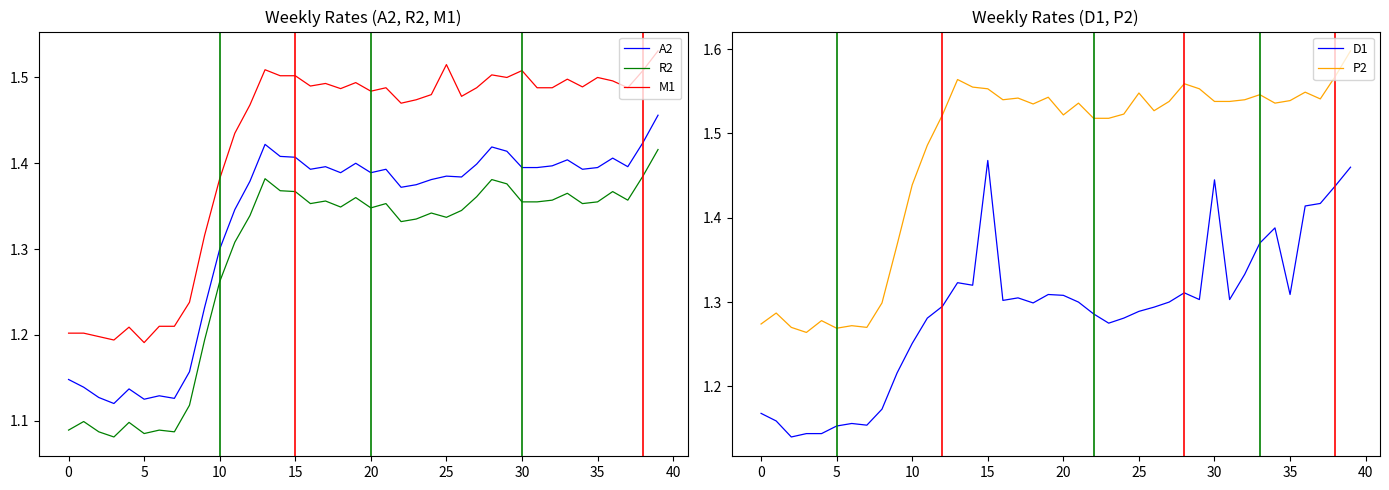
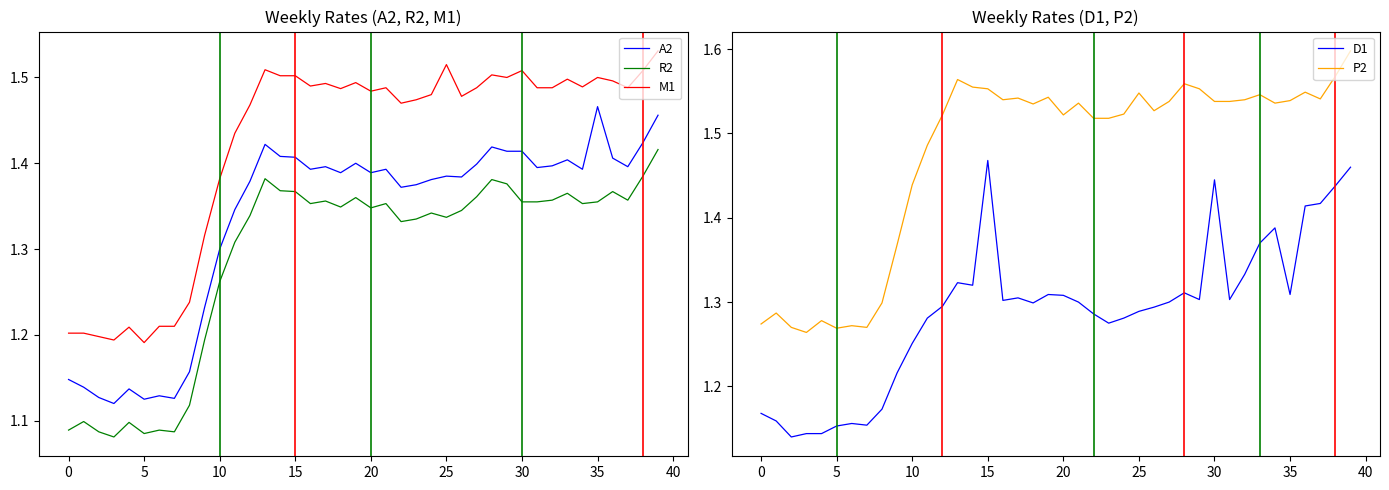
  {
    "Weekly Rates (A2, R2, M1)": {
      "A2": {
        "0": 1.15,
        "5": 1.13,
        "10": 1.30,
        "15": 1.41,
        "20": 1.39,
        "25": 1.39,
-       "30": 1.40,
-       "35": 1.40
+       "30": 1.41,
+       "35": 1.47
      },
      "R2": {
        "0": 1.09,
        "5": 1.09,
        "10": 1.26,
        "15": 1.37,
        "20": 1.35,
        "25": 1.34,
        "30": 1.36,
        "35": 1.36
      },
      "M1": {
        "0": 1.20,
        "5": 1.19,
        "10": 1.38,
        "15": 1.50,
        "20": 1.48,
        "25": 1.52,
        "30": 1.51,
        "35": 1.50
      }
    },
    "Weekly Rates (D1, P2)": {
      "D1": {
        "0": 1.17,
        "5": 1.15,
        "10": 1.25,
        "15": 1.47,
        "20": 1.31,
        "25": 1.29,
        "30": 1.45,
        "35": 1.31
      },
      "P2": {
        "0": 1.27,
        "5": 1.27,
        "10": 1.44,
        "15": 1.55,
        "20": 1.52,
        "25": 1.55,
        "30": 1.54,
        "35": 1.54
      }
    }
  }
